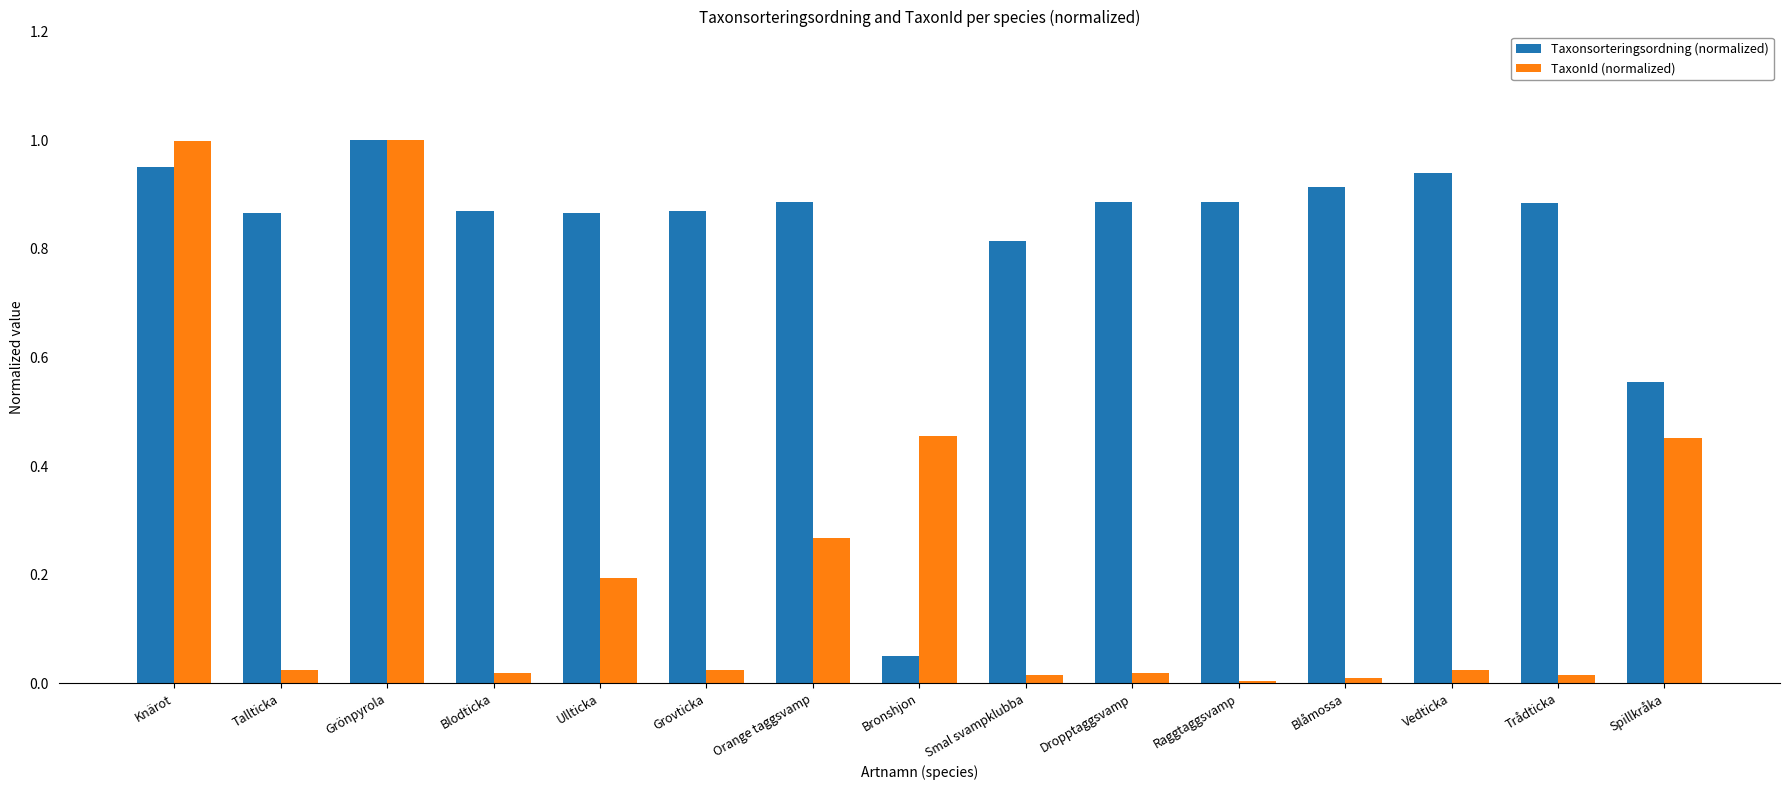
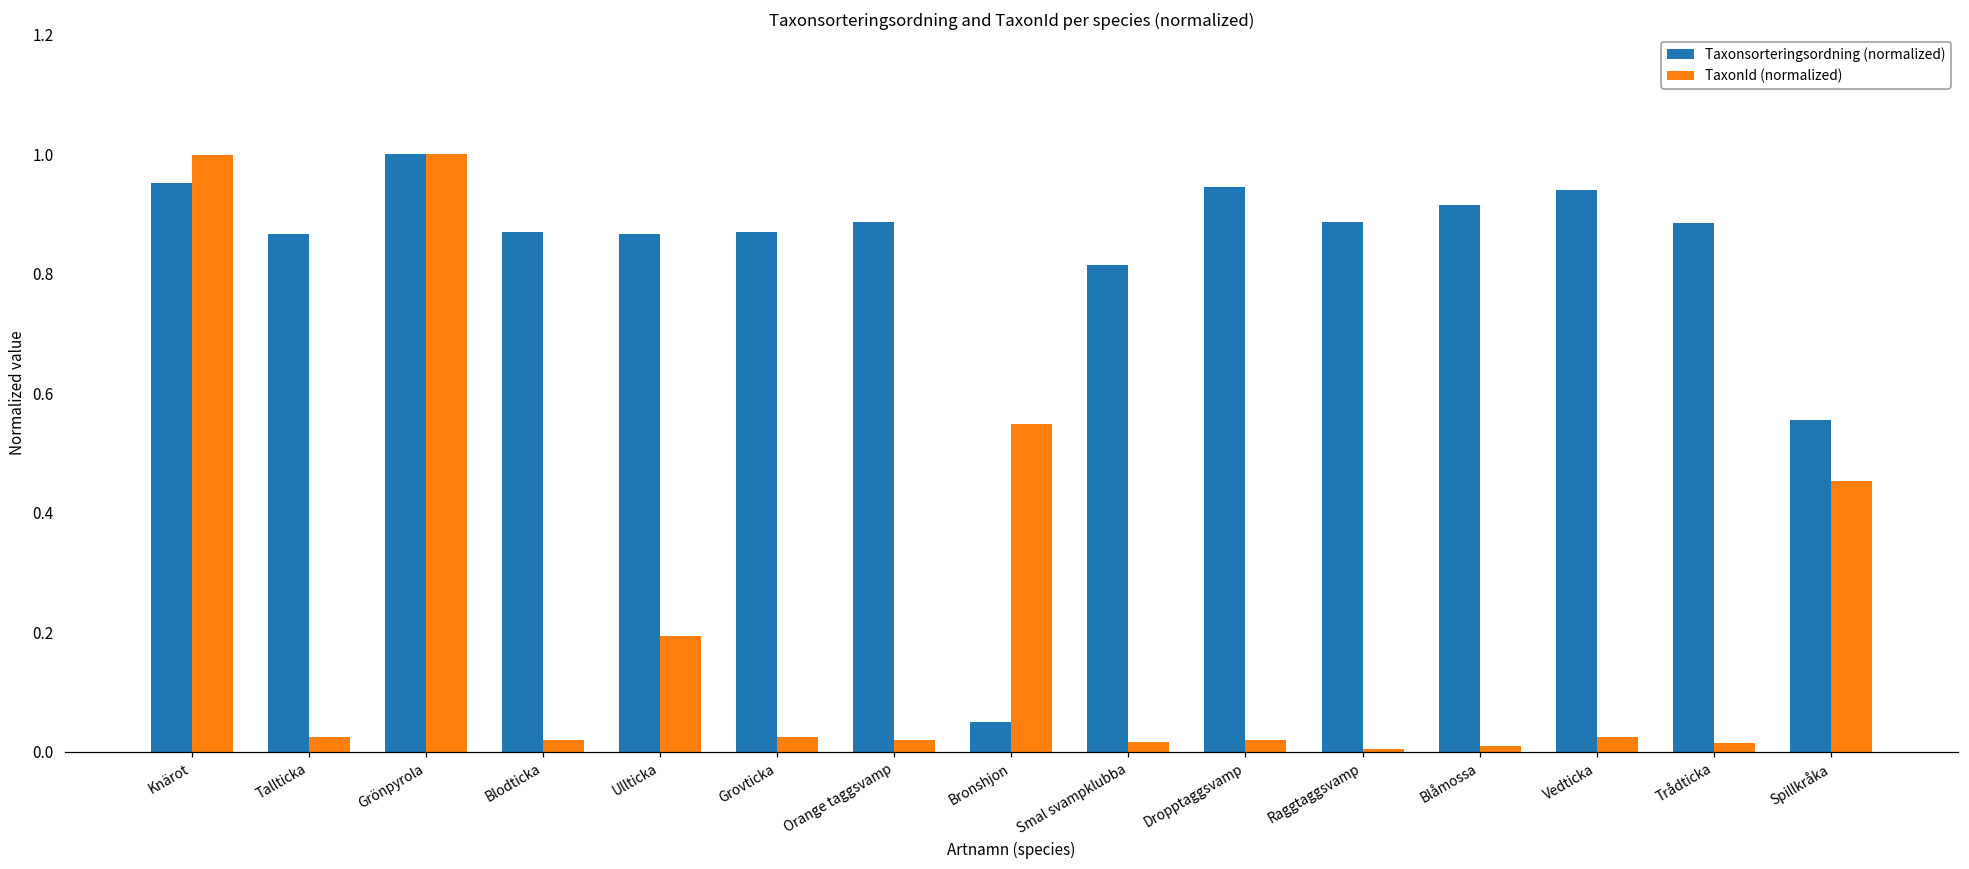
  {
    "Taxonsorteringsordning (normalized)": {
      "Knärot": 0.95,
      "Tallticka": 0.87,
      "Grönpyrola": 1.00,
      "Blodticka": 0.87,
      "Ullticka": 0.87,
      "Grovticka": 0.87,
      "Orange taggsvamp": 0.89,
      "Bronshjon": 0.05,
      "Smal svampklubba": 0.81,
-     "Dropptaggsvamp": 0.89,
+     "Dropptaggsvamp": 0.94,
      "Raggtaggsvamp": 0.89,
      "Blåmossa": 0.91,
      "Vedticka": 0.94,
      "Trådticka": 0.88,
      "Spillkråka": 0.56
    },
    "TaxonId (normalized)": {
      "Knärot": 1.00,
      "Tallticka": 0.02,
      "Grönpyrola": 1.00,
      "Blodticka": 0.02,
      "Ullticka": 0.19,
      "Grovticka": 0.02,
-     "Orange taggsvamp": 0.27,
-     "Bronshjon": 0.45,
+     "Orange taggsvamp": 0.02,
+     "Bronshjon": 0.55,
      "Smal svampklubba": 0.02,
      "Dropptaggsvamp": 0.02,
      "Blåmossa": 0.01,
      "Vedticka": 0.02,
      "Trådticka": 0.01,
      "Spillkråka": 0.45
    }
  }
